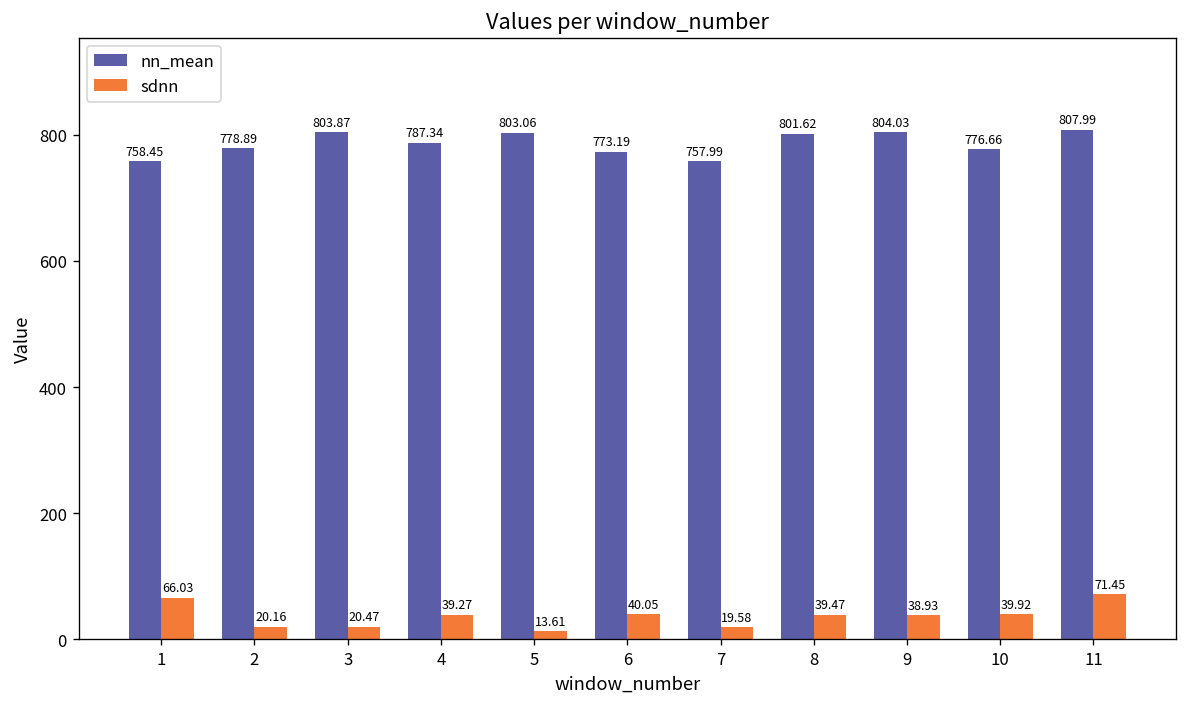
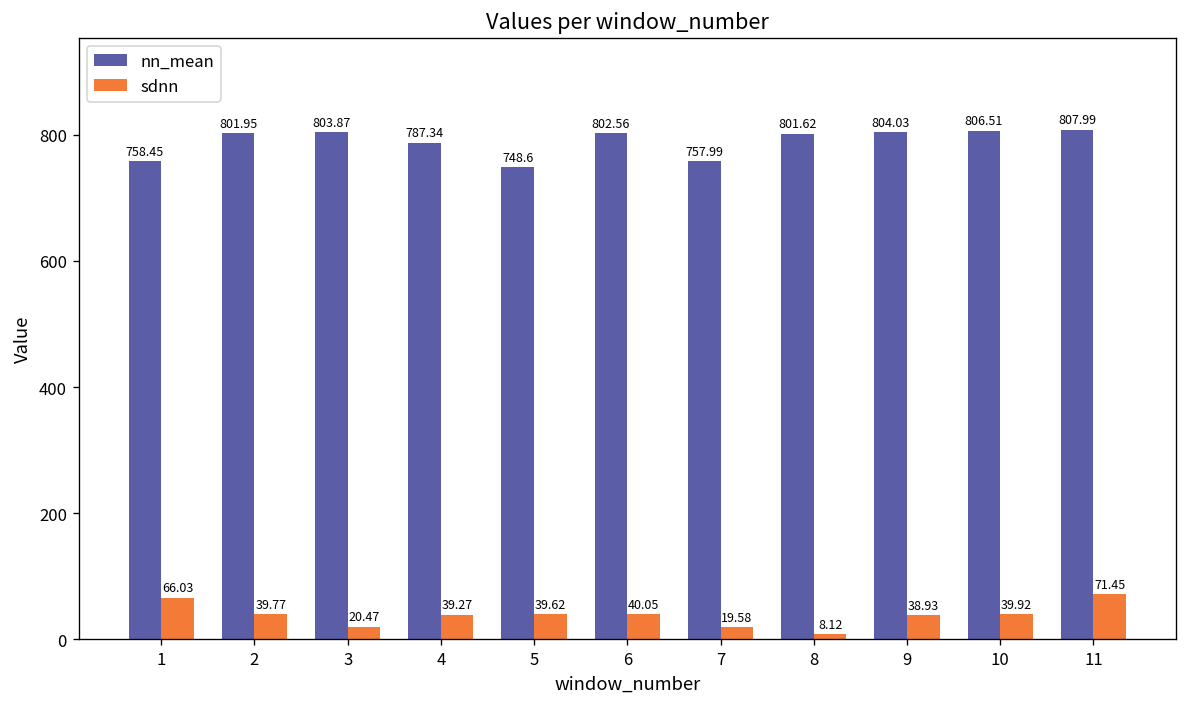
  {
    "nn_mean": {
      "1": 758.45,
-     "2": 778.89,
+     "2": 801.95,
      "3": 803.87,
      "4": 787.34,
-     "5": 803.06,
-     "6": 773.19,
+     "5": 748.6,
+     "6": 802.56,
      "7": 757.99,
      "8": 801.62,
      "9": 804.03,
-     "10": 776.66,
+     "10": 806.51,
      "11": 807.99
    },
    "sdnn": {
      "1": 66.03,
-     "2": 20.16,
+     "2": 39.77,
      "3": 20.47,
      "4": 39.27,
-     "5": 13.61,
+     "5": 39.62,
      "6": 40.05,
      "7": 19.58,
-     "8": 39.47,
+     "8": 8.12,
      "9": 38.93,
      "10": 39.92,
      "11": 71.45
    }
  }
